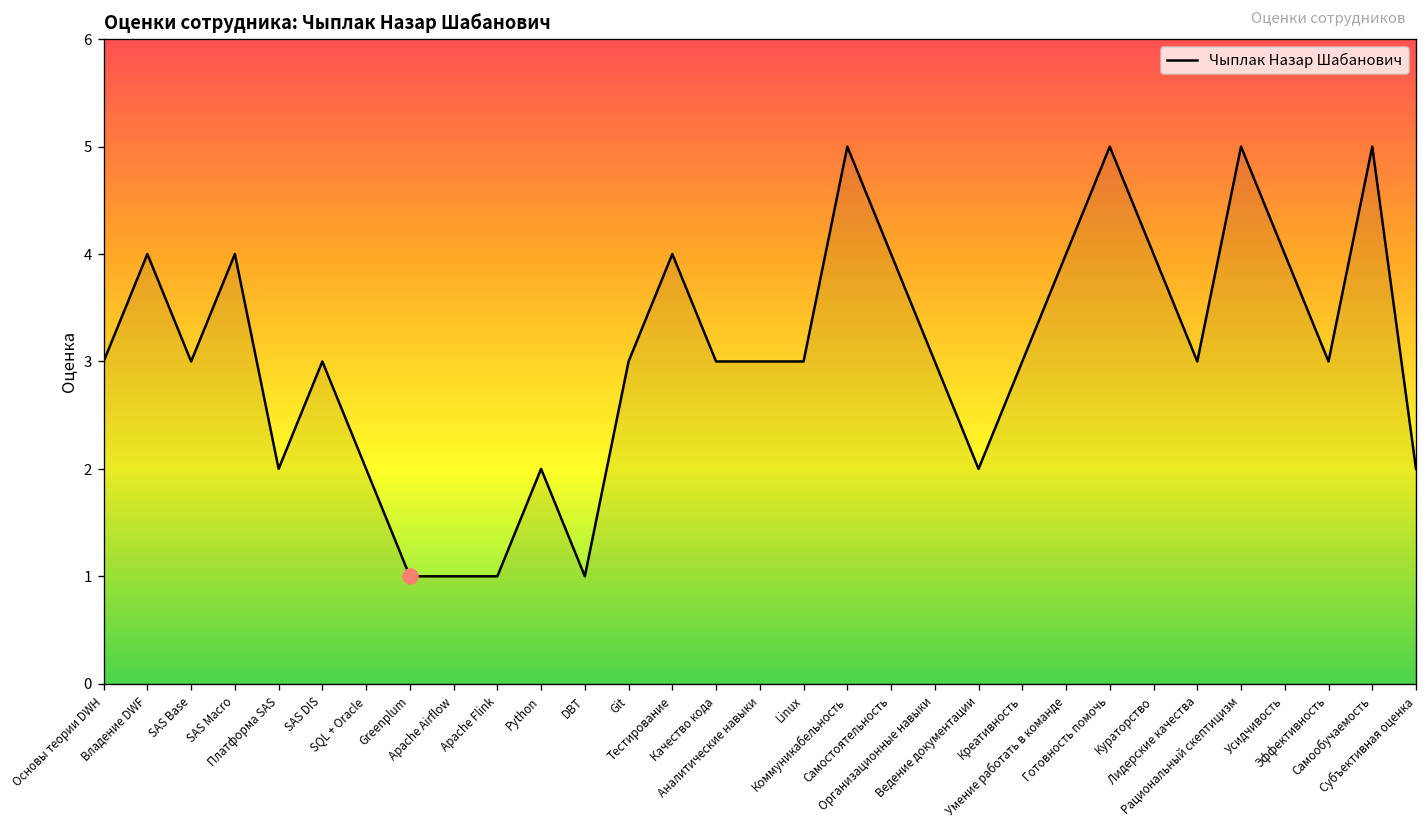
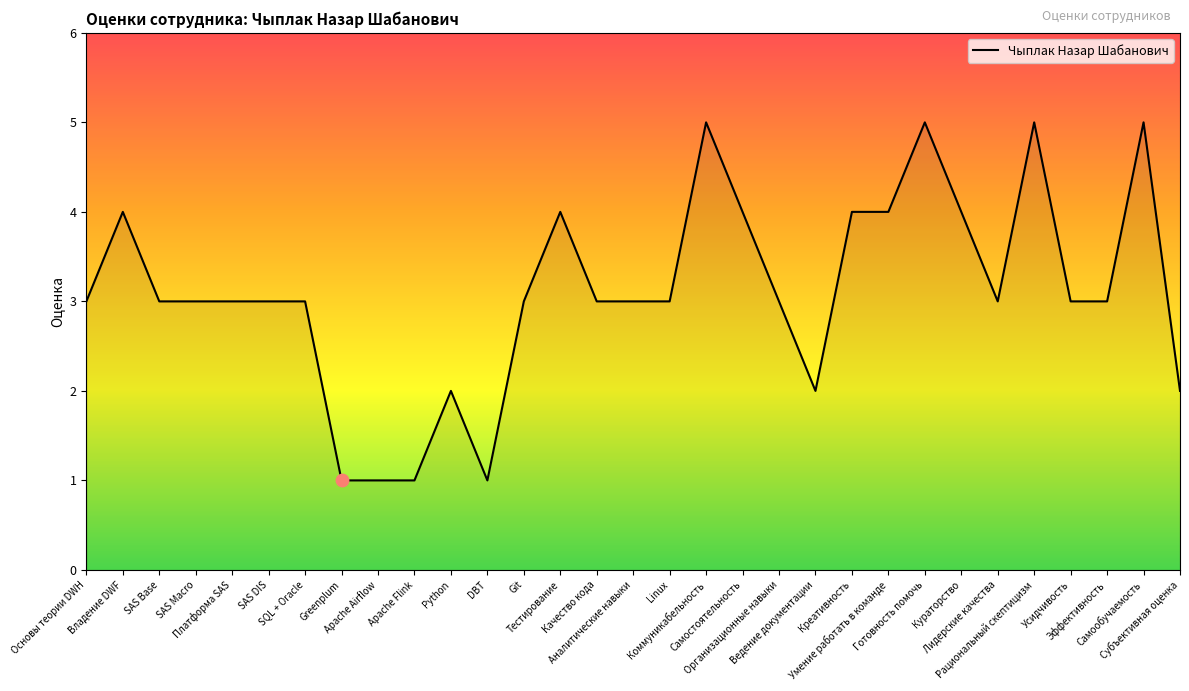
  {
    "Чыплак Назар Шабанович": {
      "Основы теории DWH": 3,
      "Владение DWF": 4,
      "SAS Base": 3,
-     "SAS Macro": 4,
-     "Платформа SAS": 2,
+     "SAS Macro": 3,
+     "Платформа SAS": 3,
      "SAS DIS": 3,
-     "SQL + Oracle": 2,
+     "SQL + Oracle": 3,
      "Apache Airflow": 1,
      "Apache Flink": 1,
      "Python": 2,
      "DBT": 1,
      "Git": 3,
      "Тестирование": 4,
      "Качество кода": 3,
      "Аналитические навыки": 3,
      "Linux": 3,
      "Коммуникабельность": 5,
      "Самостоятельность": 4,
      "Организационные навыки": 3,
      "Ведение документации": 2,
-     "Креативность": 3,
+     "Креативность": 4,
      "Умение работать в команде": 4,
      "Готовность помочь": 5,
      "Кураторство": 4,
      "Лидерские качества": 3,
      "Рациональный скептицизм": 5,
-     "Усидчивость": 4,
+     "Усидчивость": 3,
      "Эффективность": 3,
      "Самообучаемость": 5,
      "Субъективная оценка": 2
    }
  }
